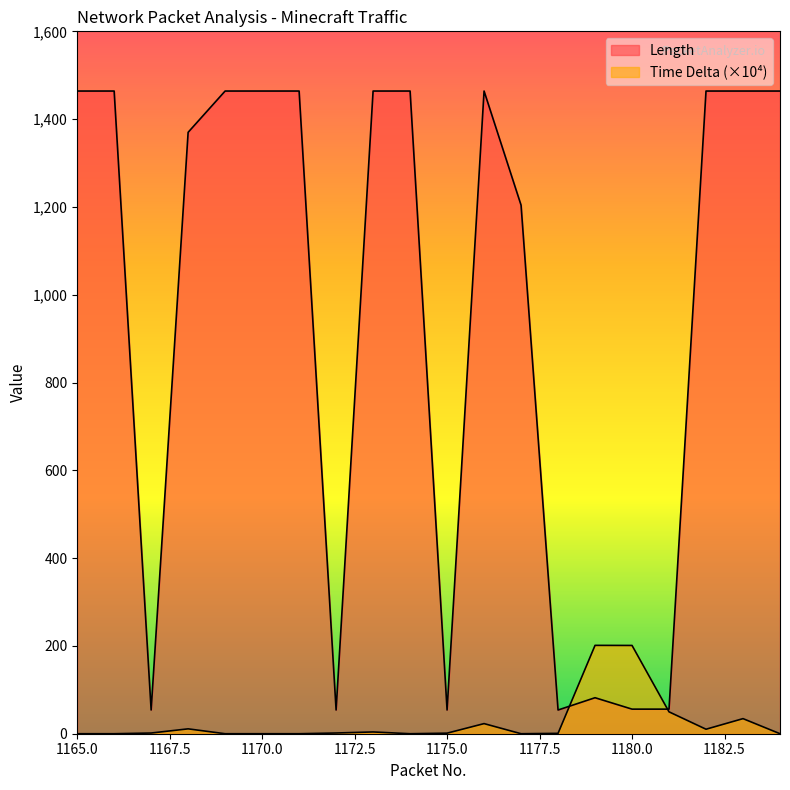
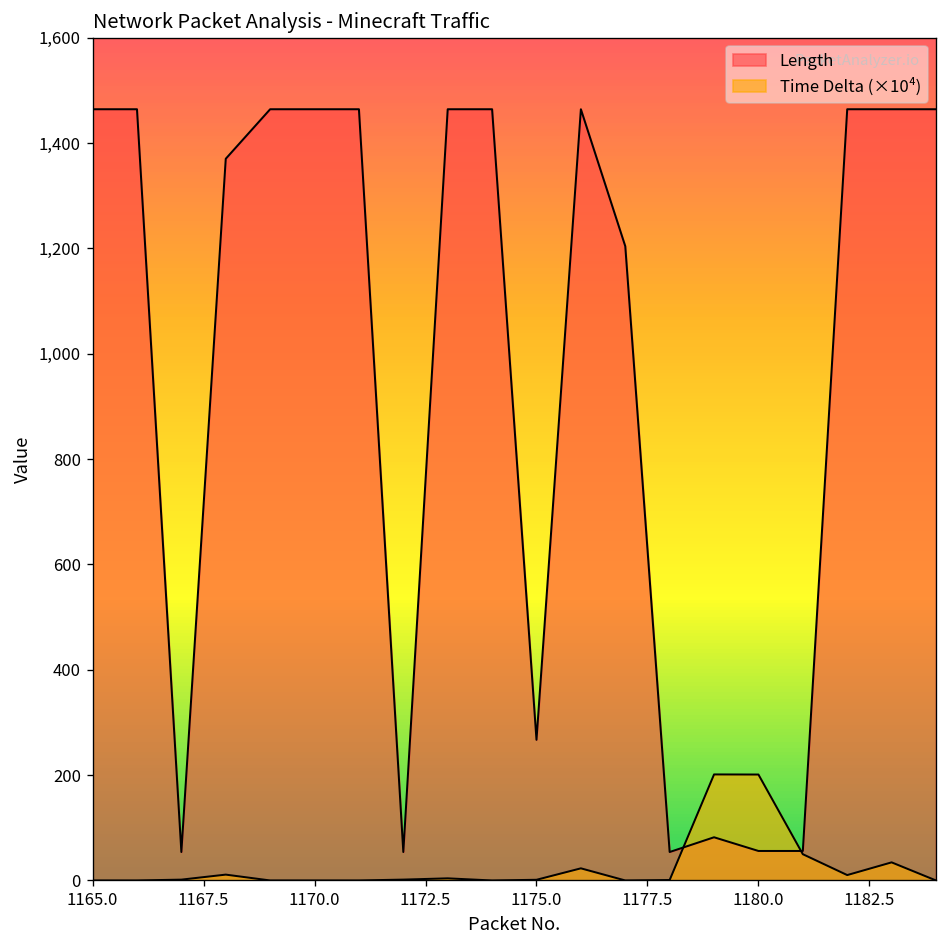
  {
    "Length": {
      "1165.0": "1,460",
      "1170.0": "1,460",
-     "1175.0": "50",
+     "1175.0": "270",
      "1180.0": "60"
    },
    "Time Delta (×10⁴)": {
      "1165.0": "0",
      "1170.0": "0",
      "1175.0": "0",
      "1180.0": "200"
    }
  }
